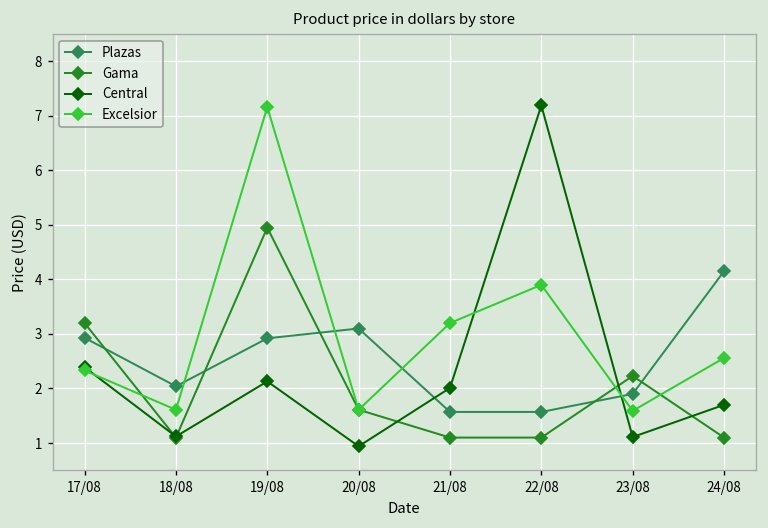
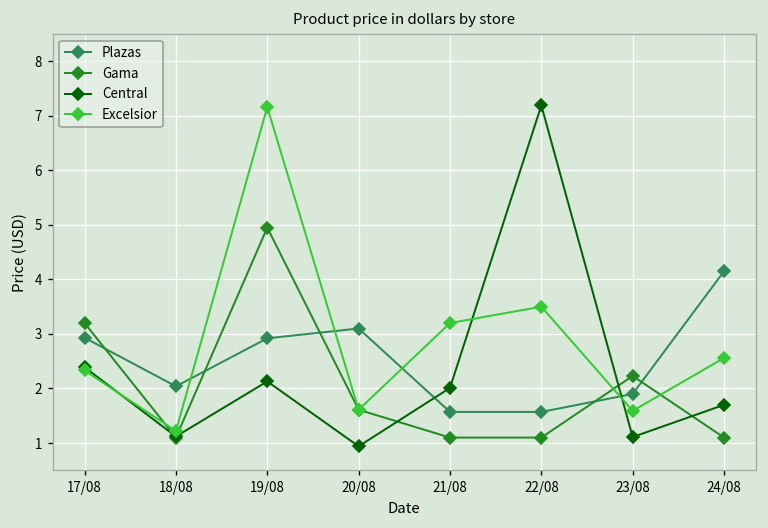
  {
    "Central": {
      "17/08": 2.4,
      "19/08": 2.1,
      "20/08": 0.9,
      "21/08": 2.0,
      "22/08": 7.2,
      "23/08": 1.1,
      "24/08": 1.7
    },
    "Excelsior": {
      "17/08": 2.3,
-     "18/08": 1.6,
+     "18/08": 1.2,
      "19/08": 7.2,
      "21/08": 3.2,
-     "22/08": 3.9,
+     "22/08": 3.5,
      "23/08": 1.6,
      "24/08": 2.6
    }
  }
